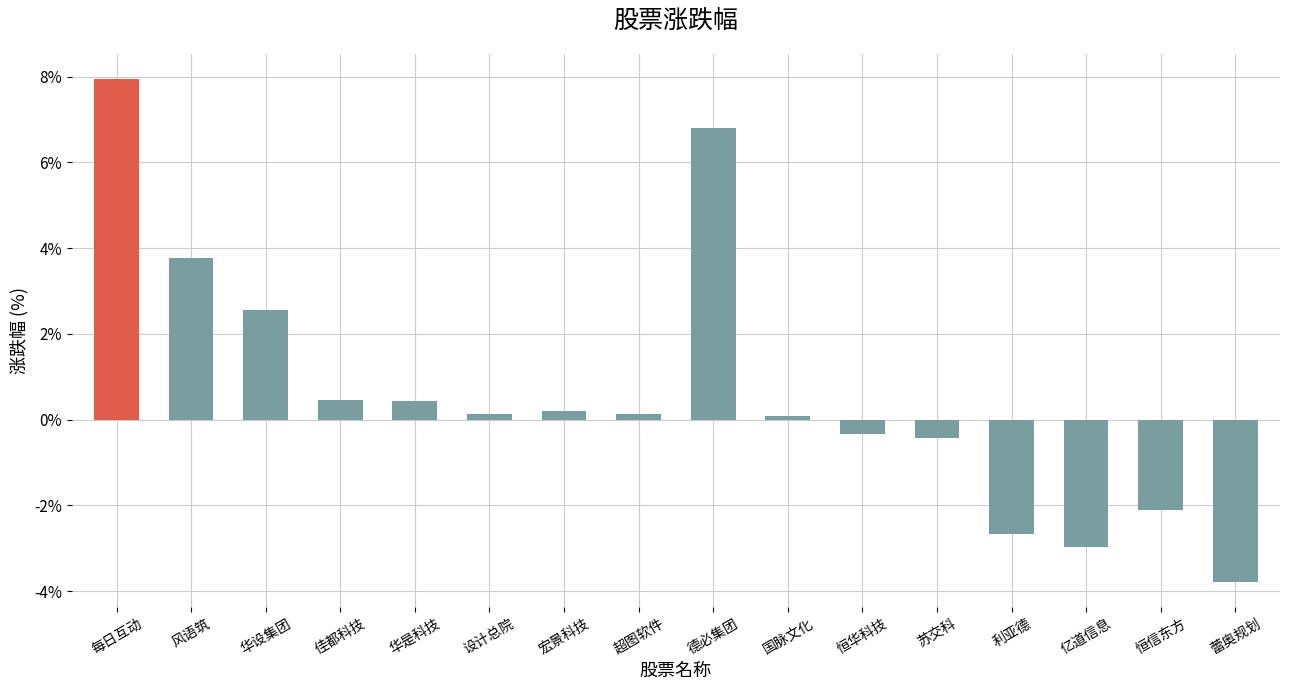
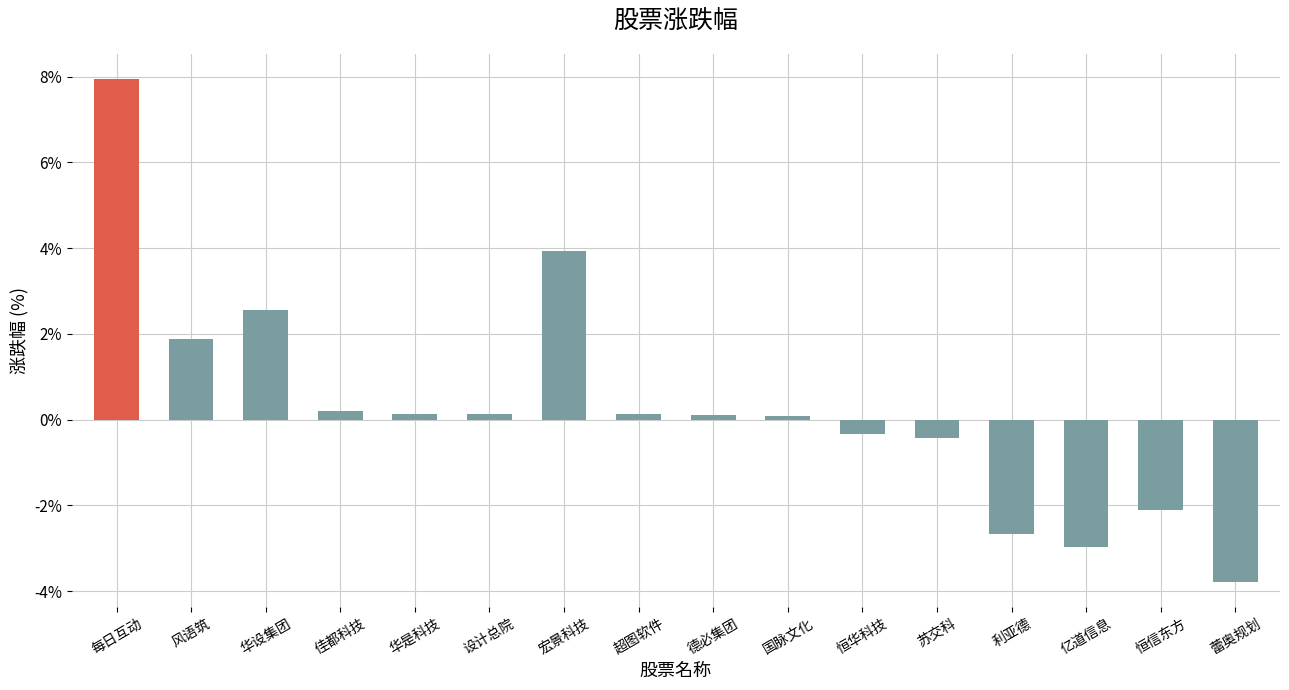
  {
    "每日互动": "7.9%",
-   "风语筑": "3.8%",
+   "风语筑": "1.9%",
    "华设集团": "2.6%",
-   "佳都科技": "0.5%",
-   "华是科技": "0.4%",
+   "佳都科技": "0.2%",
+   "华是科技": "0.1%",
    "设计总院": "0.1%",
-   "宏景科技": "0.2%",
+   "宏景科技": "3.9%",
    "超图软件": "0.1%",
-   "德必集团": "6.8%",
+   "德必集团": "0.1%",
    "国脉文化": "0.1%",
    "恒华科技": "-0.3%",
    "苏交科": "-0.4%",
    "利亚德": "-2.7%",
    "亿道信息": "-3.0%",
    "恒信东方": "-2.1%",
    "蕾奥规划": "-3.8%"
  }
